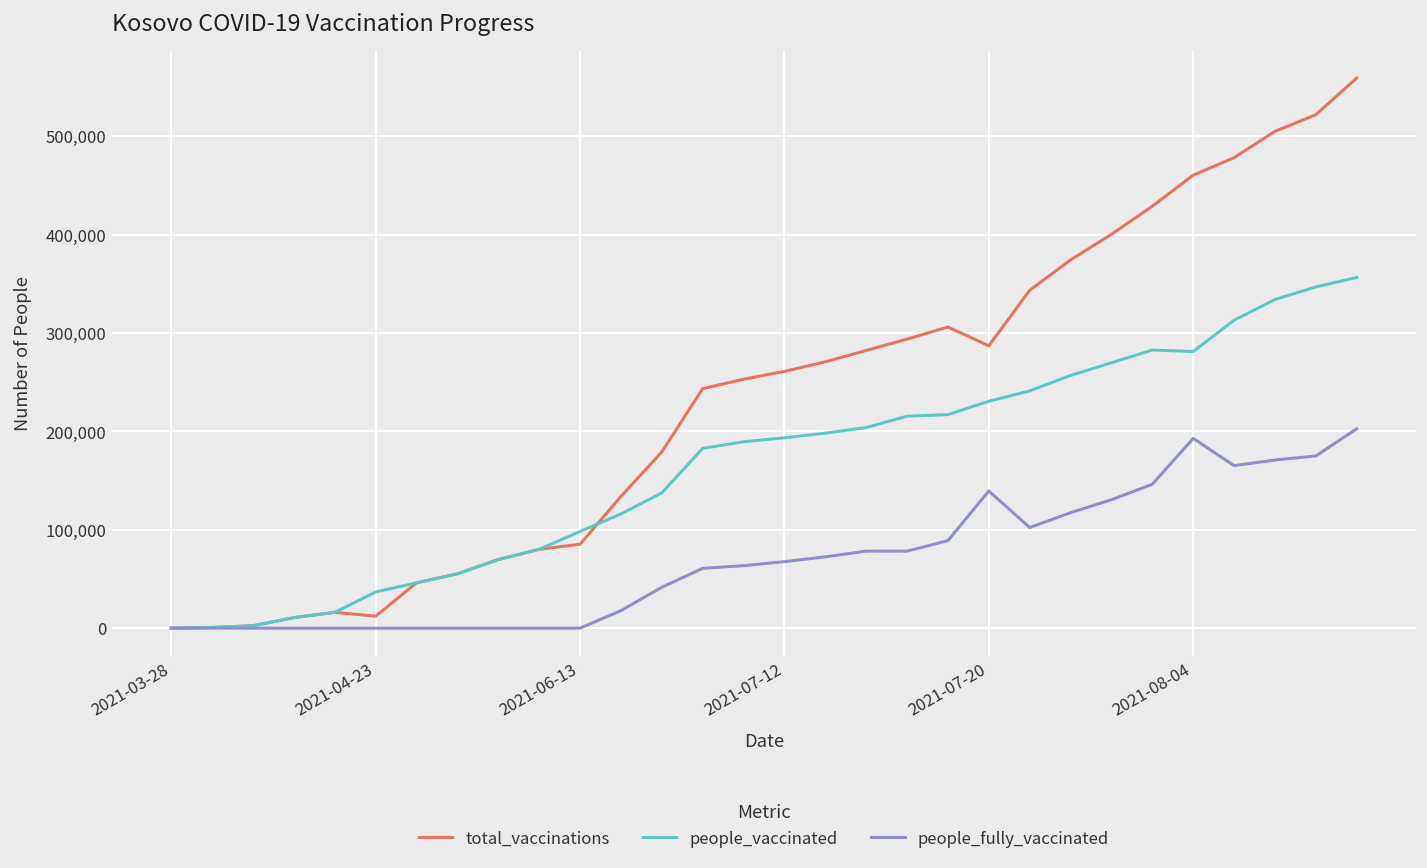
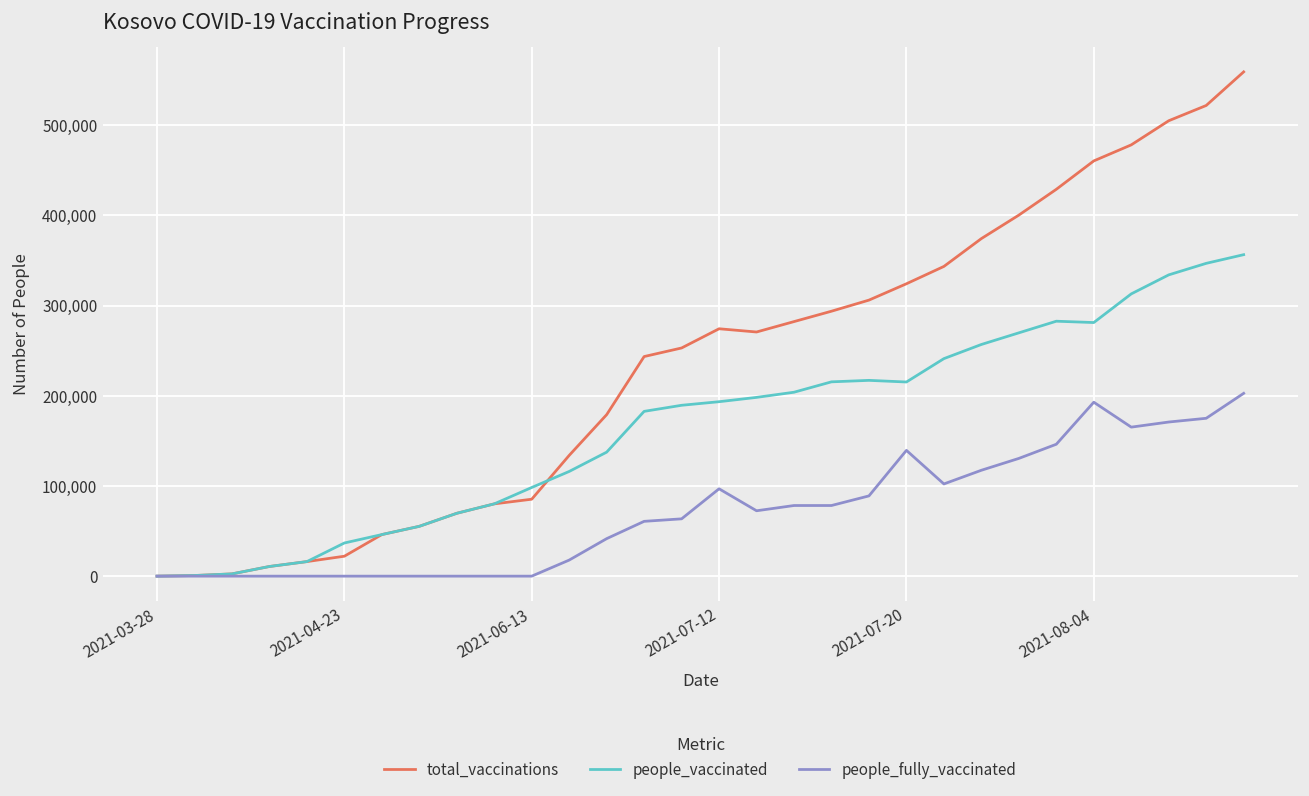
  {
    "total_vaccinations": {
-     "2021-04-23": "10,000",
+     "2021-04-23": "20,000",
      "2021-06-13": "90,000",
-     "2021-07-12": "260,000",
-     "2021-07-20": "290,000",
+     "2021-07-12": "270,000",
+     "2021-07-20": "320,000",
      "2021-08-04": "460,000"
    },
    "people_vaccinated": {
      "2021-04-23": "40,000",
      "2021-06-13": "100,000",
      "2021-07-12": "190,000",
-     "2021-07-20": "230,000",
+     "2021-07-20": "220,000",
      "2021-08-04": "280,000"
    },
    "people_fully_vaccinated": {
      "2021-04-23": "0",
      "2021-06-13": "0",
-     "2021-07-12": "70,000",
+     "2021-07-12": "100,000",
      "2021-07-20": "140,000",
      "2021-08-04": "190,000"
    }
  }
